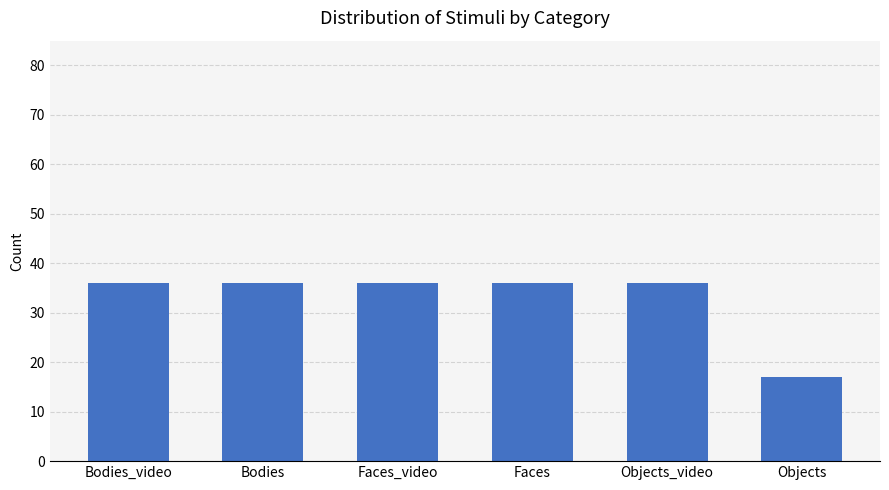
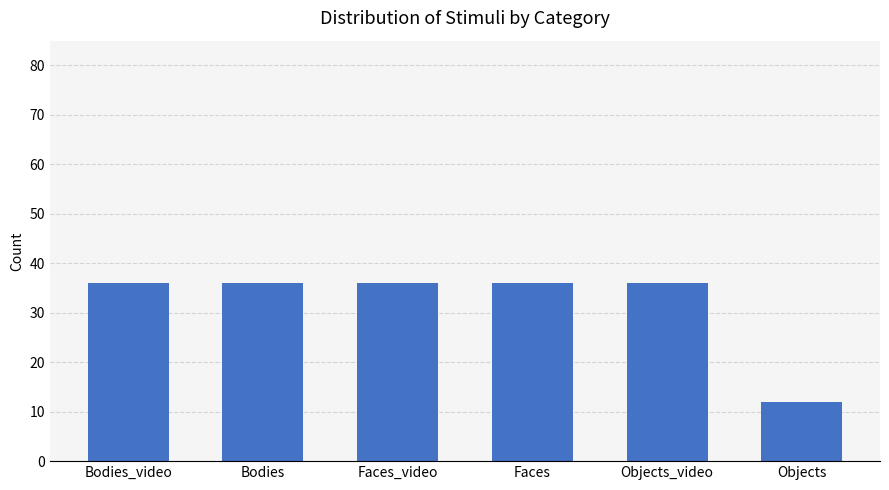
  {
    "Bodies_video": 36,
    "Bodies": 36,
    "Faces_video": 36,
    "Faces": 36,
    "Objects_video": 36,
-   "Objects": 17
+   "Objects": 12
  }
